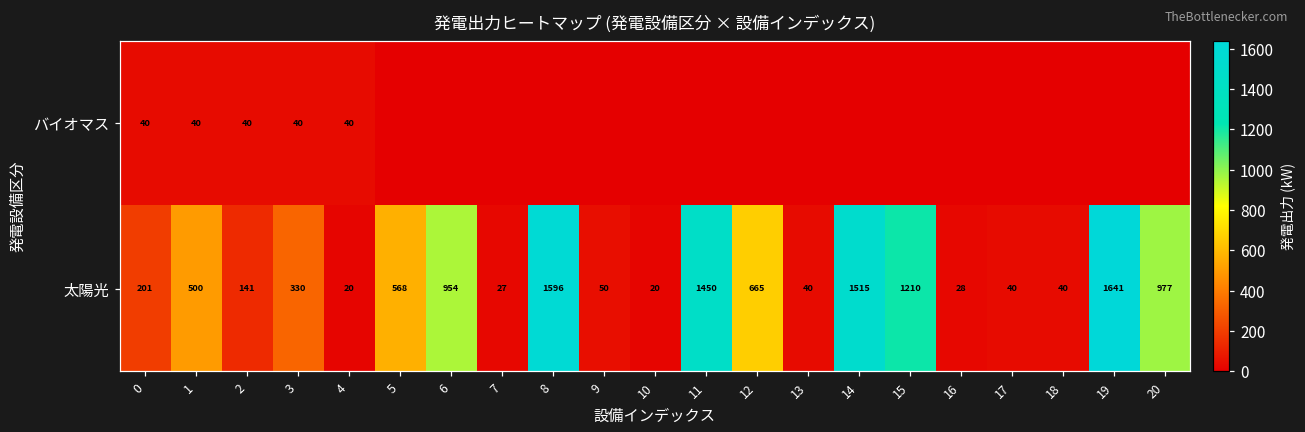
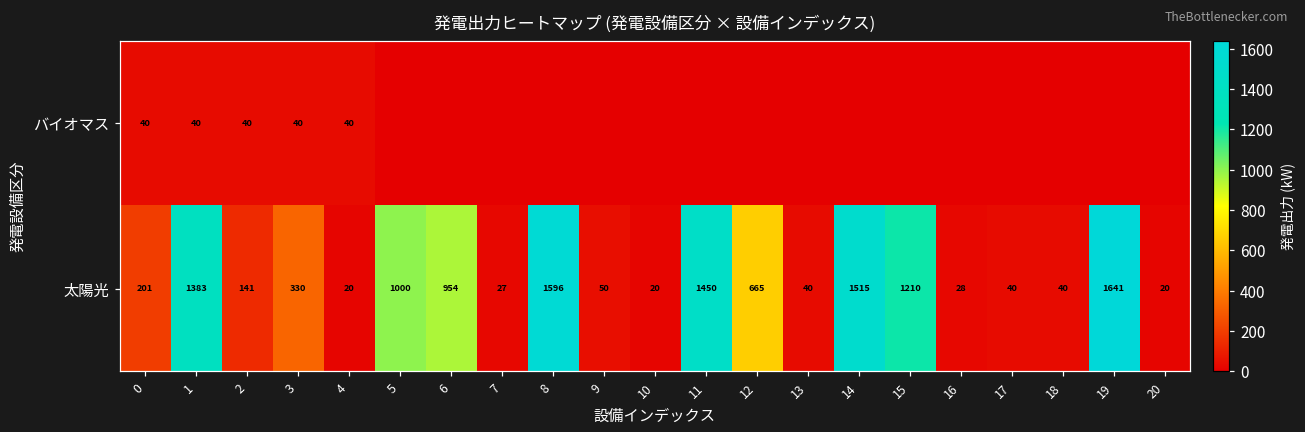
  {
    "バイオマス": {
      "0": 40,
      "1": 40,
      "2": 40,
      "3": 40,
      "4": 40
    },
    "太陽光": {
      "0": 201,
-     "1": 500,
+     "1": 1383,
      "2": 141,
      "3": 330,
      "4": 20,
-     "5": 568,
+     "5": 1000,
      "6": 954,
      "7": 27,
      "8": 1596,
      "9": 50,
      "10": 20,
      "11": 1450,
      "12": 665,
      "13": 40,
      "14": 1515,
      "15": 1210,
      "16": 28,
      "17": 40,
      "18": 40,
      "19": 1641,
-     "20": 977
+     "20": 20
    }
  }
